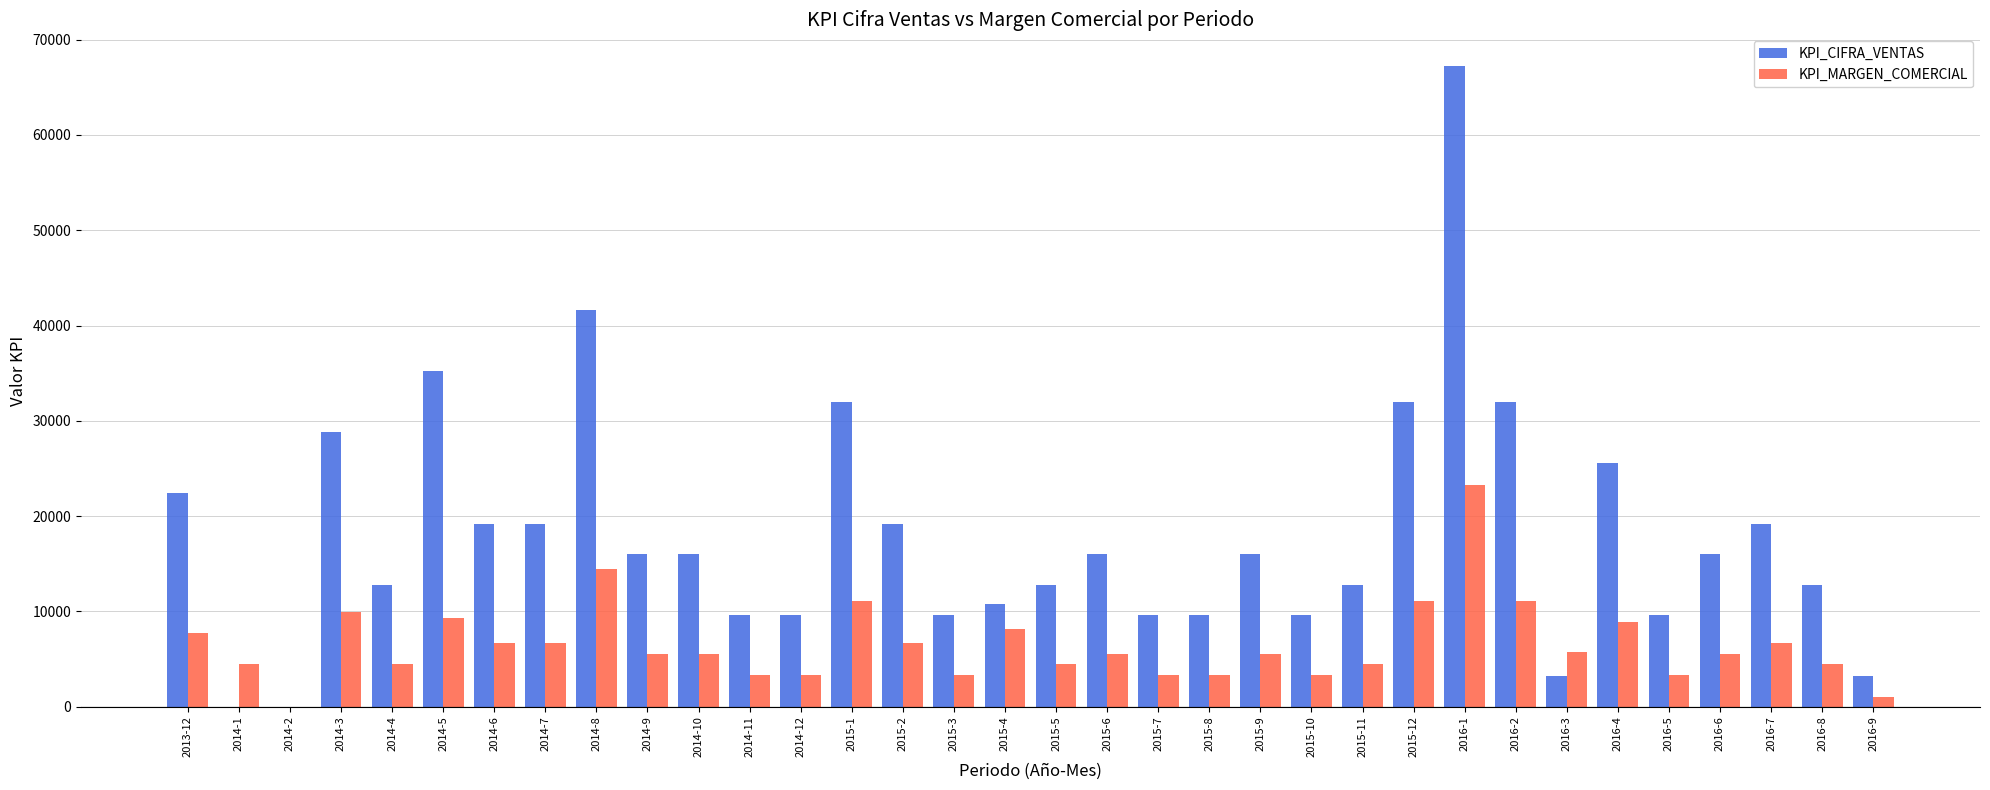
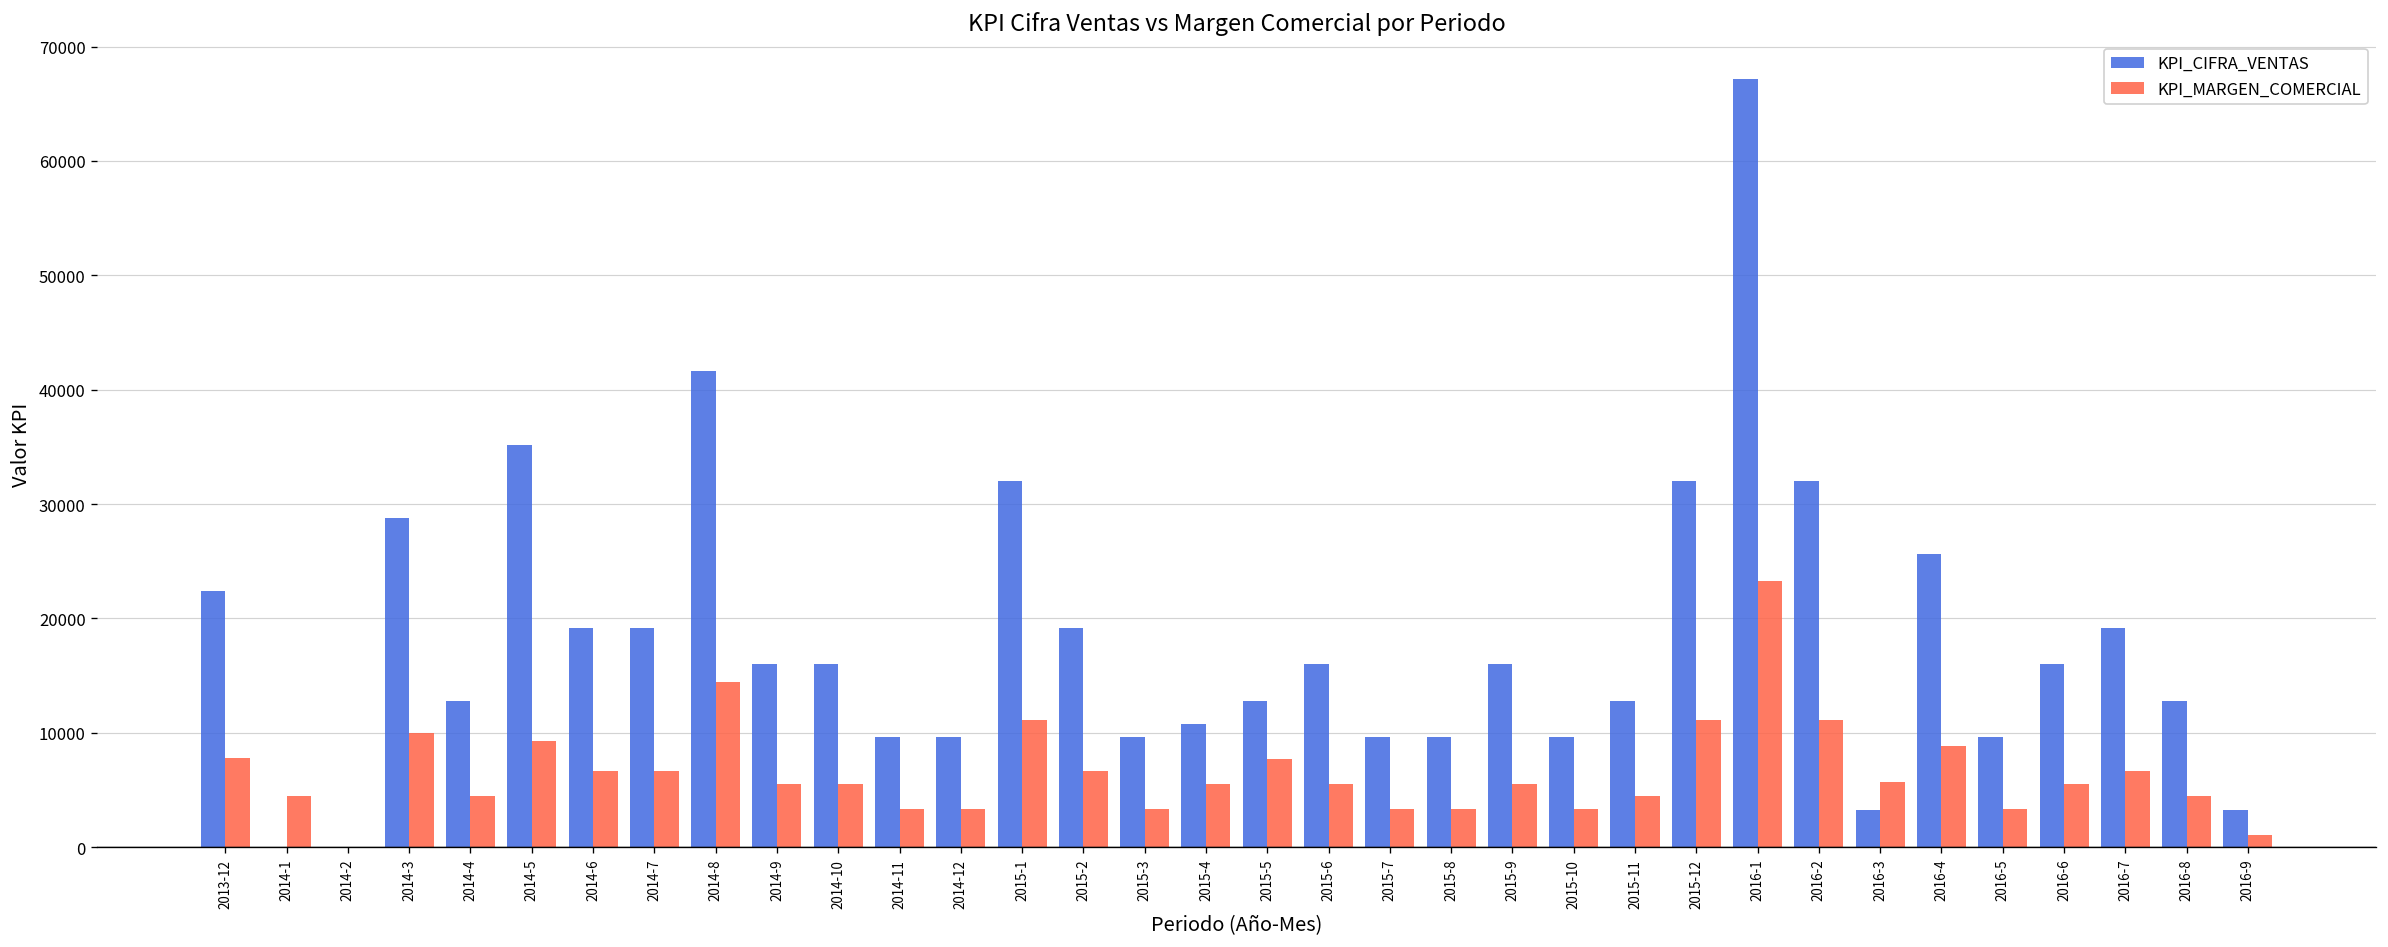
  {
    "KPI_CIFRA_VENTAS": {
      "2013-12": 22000,
      "2014-1": 0,
      "2014-2": 0,
      "2014-3": 29000,
      "2014-4": 13000,
      "2014-5": 35000,
      "2014-6": 19000,
      "2014-7": 19000,
      "2014-8": 42000,
      "2014-9": 16000,
      "2014-10": 16000,
      "2014-11": 10000,
      "2014-12": 10000,
      "2015-1": 32000,
      "2015-2": 19000,
      "2015-3": 10000,
      "2015-4": 11000,
      "2015-5": 13000,
      "2015-6": 16000,
      "2015-7": 10000,
      "2015-8": 10000,
      "2015-9": 16000,
      "2015-10": 10000,
      "2015-11": 13000,
      "2015-12": 32000,
      "2016-1": 67000,
      "2016-2": 32000,
      "2016-3": 3000,
      "2016-4": 26000,
      "2016-5": 10000,
      "2016-6": 16000,
      "2016-7": 19000,
      "2016-8": 13000,
      "2016-9": 3000
    },
    "KPI_MARGEN_COMERCIAL": {
      "2013-12": 8000,
      "2014-1": 4000,
      "2014-2": 0,
      "2014-3": 10000,
      "2014-4": 4000,
      "2014-5": 9000,
      "2014-6": 7000,
      "2014-7": 7000,
      "2014-8": 14000,
      "2014-9": 6000,
      "2014-10": 6000,
      "2014-11": 3000,
      "2014-12": 3000,
      "2015-1": 11000,
      "2015-2": 7000,
      "2015-3": 3000,
-     "2015-4": 8000,
-     "2015-5": 4000,
+     "2015-4": 6000,
+     "2015-5": 8000,
      "2015-6": 6000,
      "2015-7": 3000,
      "2015-8": 3000,
      "2015-9": 6000,
      "2015-10": 3000,
      "2015-11": 4000,
      "2015-12": 11000,
      "2016-1": 23000,
      "2016-2": 11000,
      "2016-3": 6000,
      "2016-4": 9000,
      "2016-5": 3000,
      "2016-6": 6000,
      "2016-7": 7000,
      "2016-8": 4000,
      "2016-9": 1000
    }
  }
